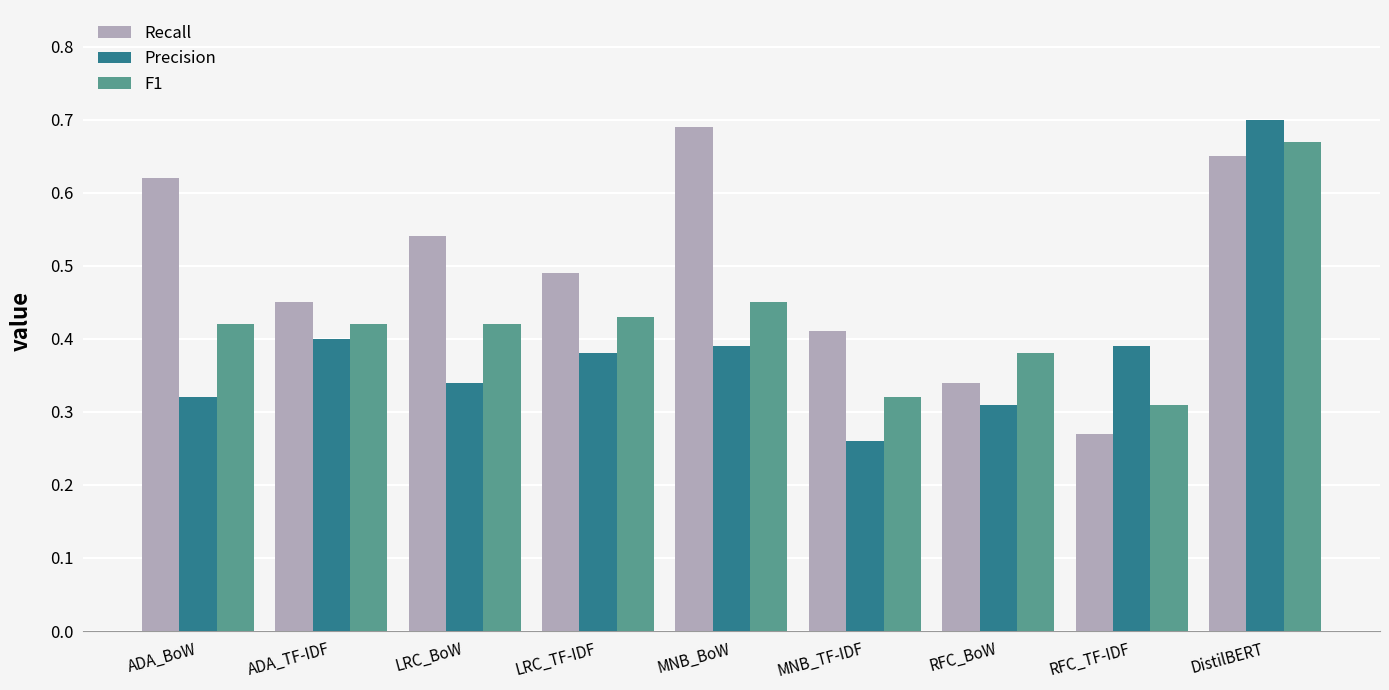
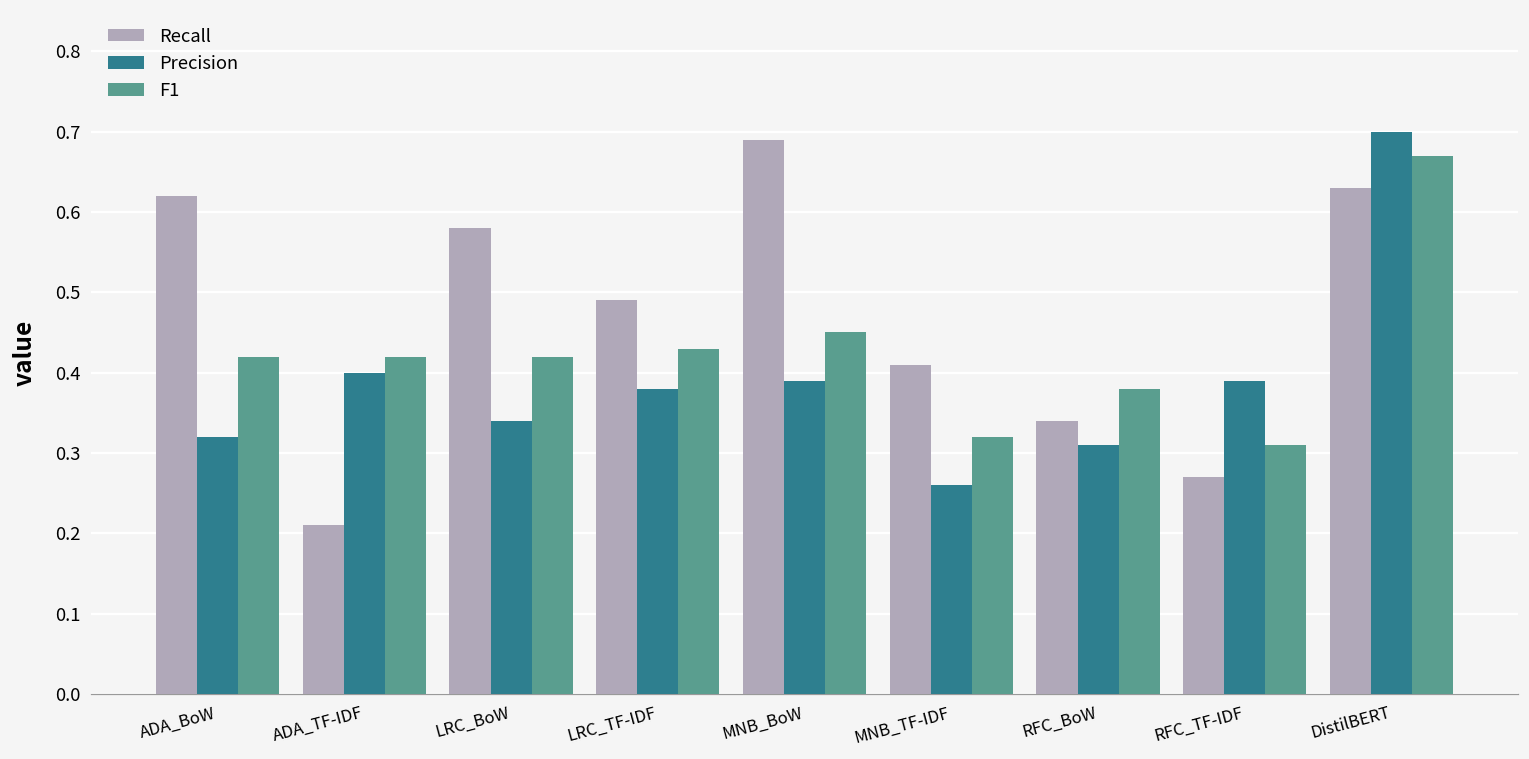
  {
    "Recall": {
      "ADA_BoW": 0.62,
-     "ADA_TF-IDF": 0.45,
-     "LRC_BoW": 0.54,
+     "ADA_TF-IDF": 0.21,
+     "LRC_BoW": 0.58,
      "LRC_TF-IDF": 0.49,
      "MNB_BoW": 0.69,
      "MNB_TF-IDF": 0.41,
      "RFC_BoW": 0.34,
      "RFC_TF-IDF": 0.27,
-     "DistilBERT": 0.65
+     "DistilBERT": 0.63
    }
  }
